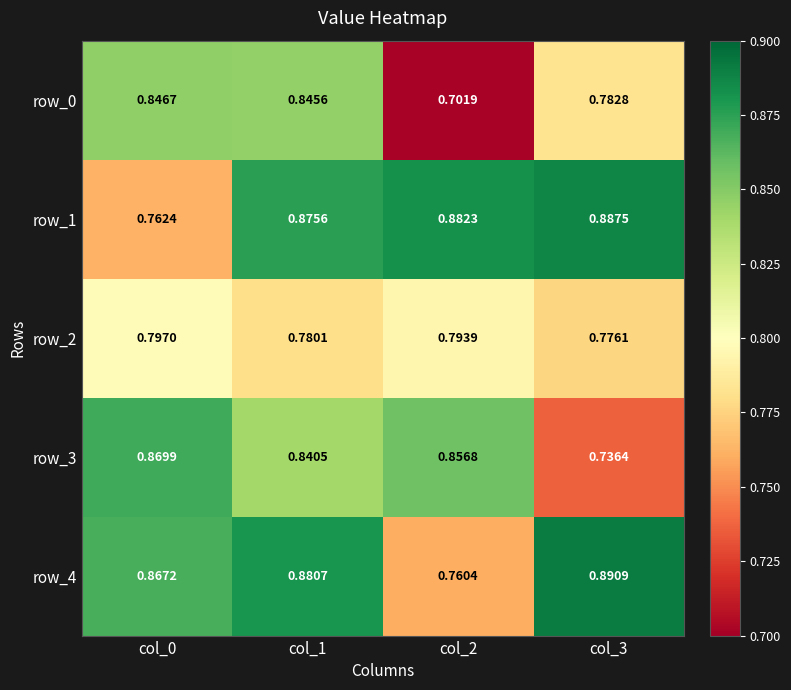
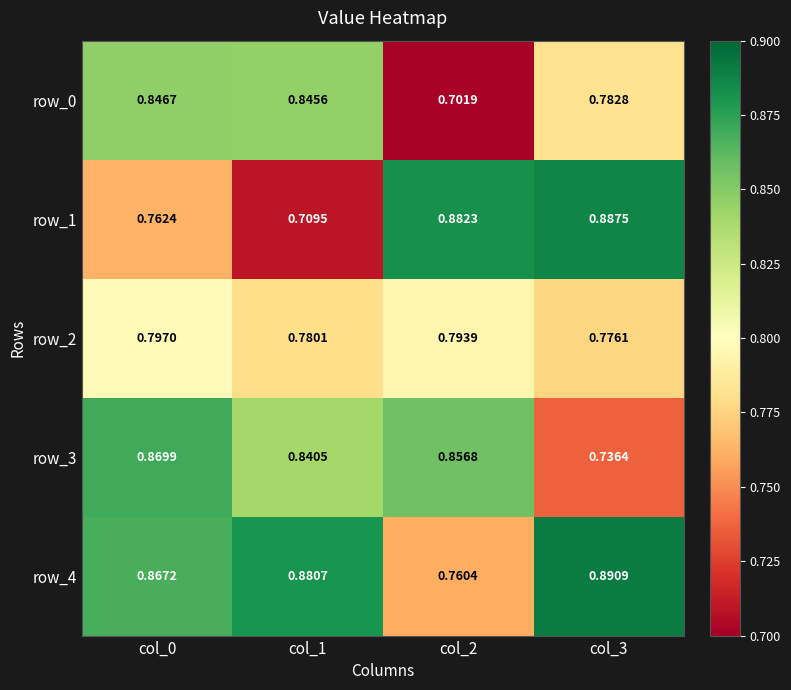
  {
    "row_0": {
      "col_0": 0.8467,
      "col_1": 0.8456,
      "col_2": 0.7019,
      "col_3": 0.7828
    },
    "row_1": {
      "col_0": 0.7624,
-     "col_1": 0.8756,
+     "col_1": 0.7095,
      "col_2": 0.8823,
      "col_3": 0.8875
    },
    "row_2": {
      "col_0": 0.7970,
      "col_1": 0.7801,
      "col_2": 0.7939,
      "col_3": 0.7761
    },
    "row_3": {
      "col_0": 0.8699,
      "col_1": 0.8405,
      "col_2": 0.8568,
      "col_3": 0.7364
    },
    "row_4": {
      "col_0": 0.8672,
      "col_1": 0.8807,
      "col_2": 0.7604,
      "col_3": 0.8909
    }
  }
